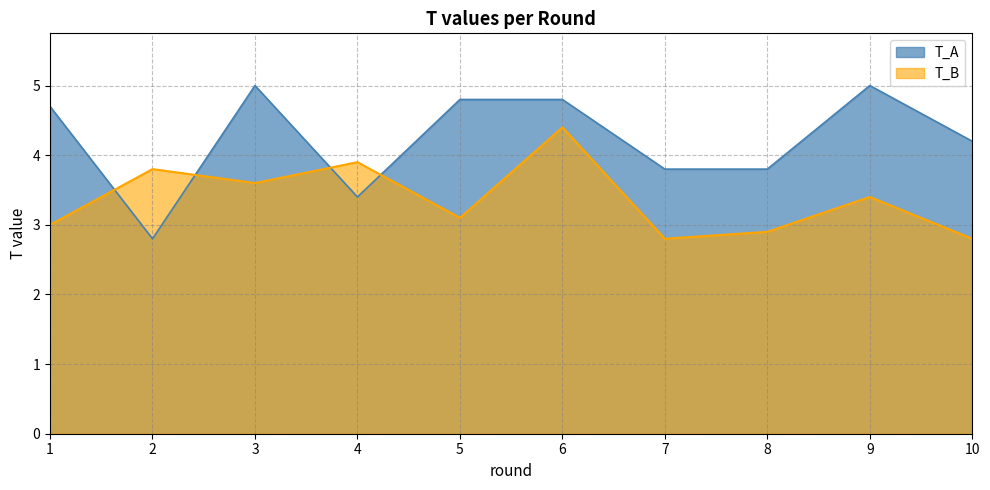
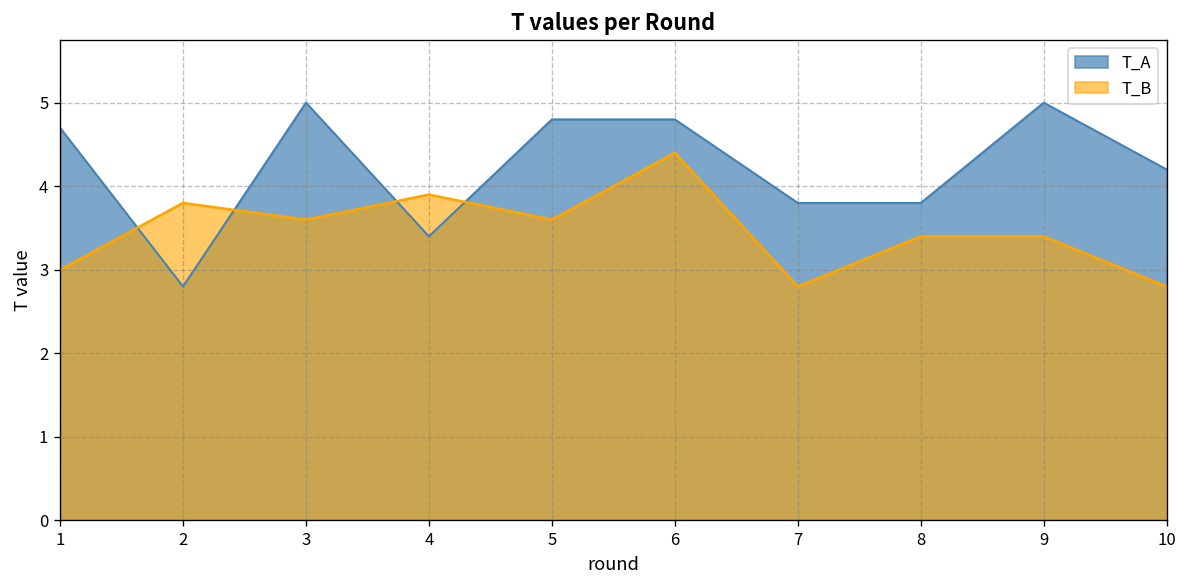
  {
    "T_A": {
      "1": 4.7,
      "2": 2.8,
      "3": 5.0,
      "4": 3.4,
      "5": 4.8,
      "6": 4.8,
      "7": 3.8,
      "8": 3.8,
      "9": 5.0,
      "10": 4.2
    },
    "T_B": {
      "1": 3.0,
      "2": 3.8,
      "3": 3.6,
      "4": 3.9,
-     "5": 3.1,
+     "5": 3.6,
      "6": 4.4,
      "7": 2.8,
-     "8": 2.9,
+     "8": 3.4,
      "9": 3.4,
      "10": 2.8
    }
  }
